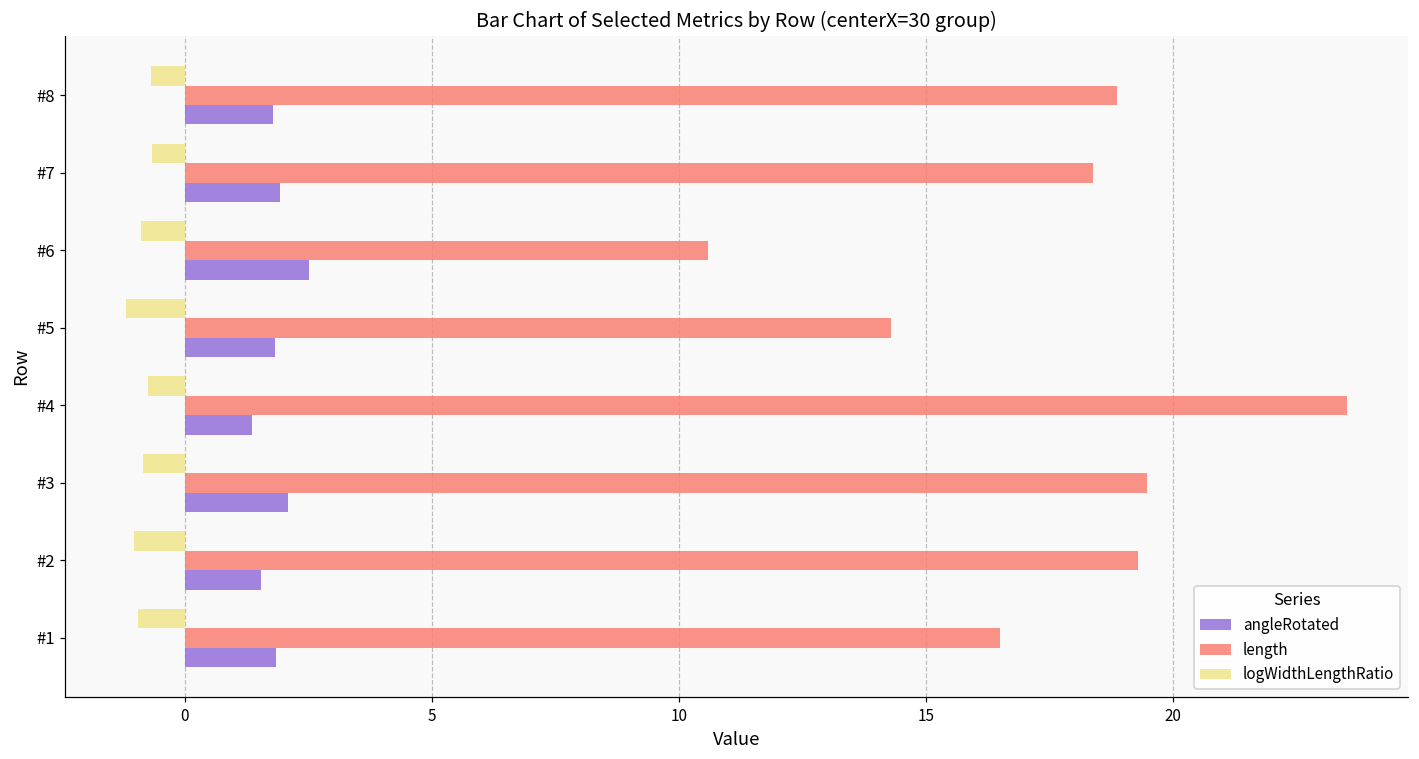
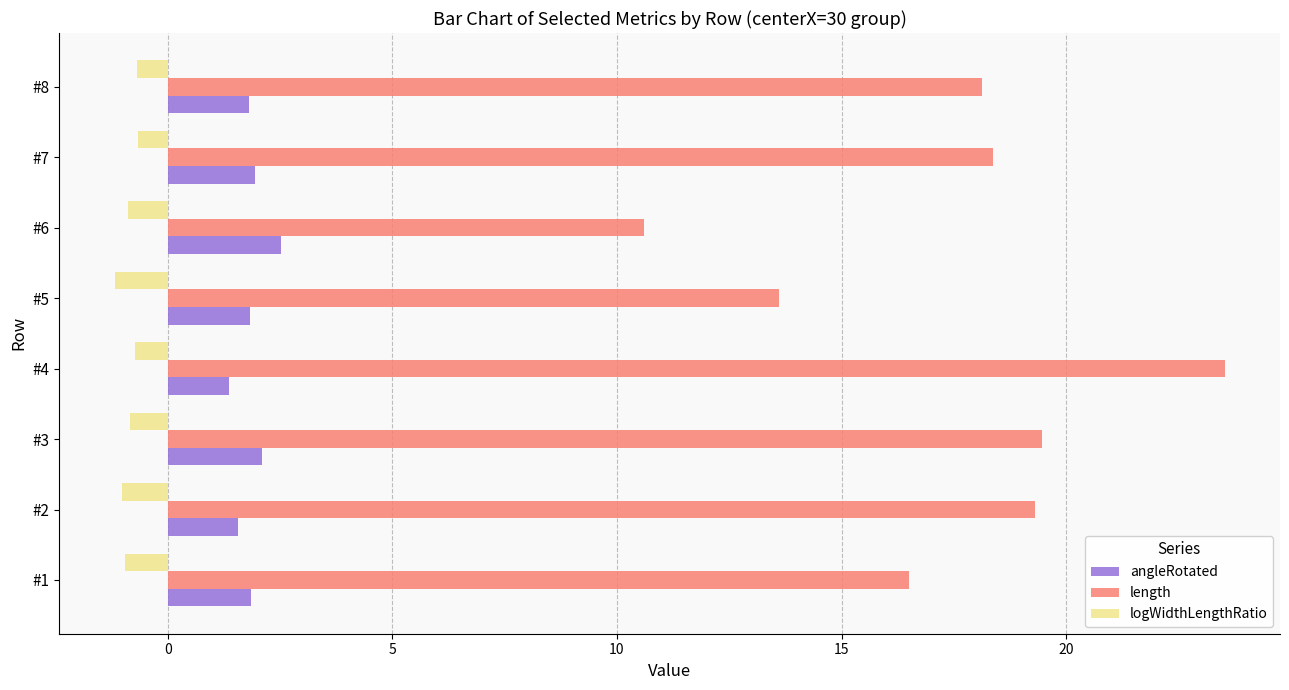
  {
    "angleRotated": {
      "#8": 1.8,
      "#7": 1.9,
      "#6": 2.5,
      "#5": 1.8,
      "#4": 1.4,
      "#3": 2.1,
      "#2": 1.6,
      "#1": 1.9
    },
    "length": {
-     "#8": 18.9,
+     "#8": 18.1,
      "#7": 18.4,
      "#6": 10.6,
-     "#5": 14.3,
+     "#5": 13.6,
      "#4": 23.5,
      "#3": 19.5,
      "#2": 19.3,
      "#1": 16.5
    },
    "logWidthLengthRatio": {
      "#8": -0.7,
      "#7": -0.7,
      "#6": -0.9,
      "#5": -1.2,
      "#4": -0.7,
      "#3": -0.8,
      "#2": -1.0,
      "#1": -0.9
    }
  }
